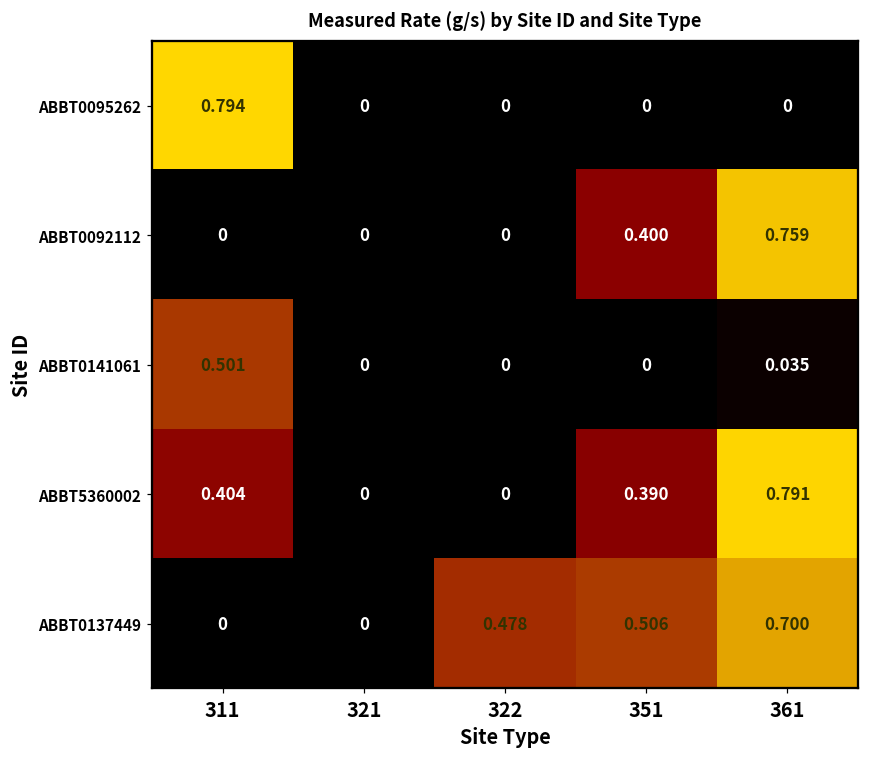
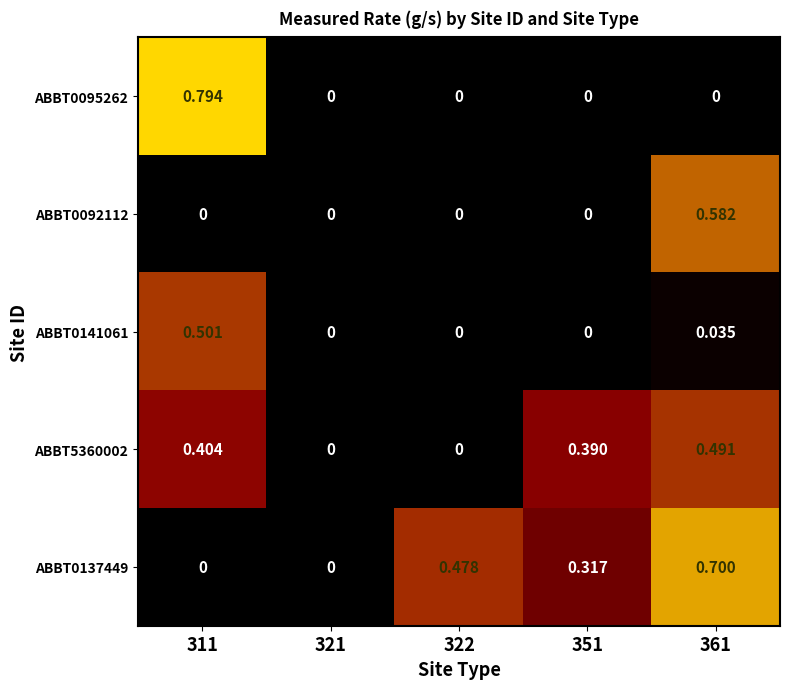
  {
    "ABBT0095262": {
      "311": 0.794,
      "321": 0,
      "322": 0,
      "351": 0,
      "361": 0
    },
    "ABBT0092112": {
      "311": 0,
      "321": 0,
      "322": 0,
-     "351": 0.400,
-     "361": 0.759
+     "351": 0,
+     "361": 0.582
    },
    "ABBT0141061": {
      "311": 0.501,
      "321": 0,
      "322": 0,
      "351": 0,
      "361": 0.035
    },
    "ABBT5360002": {
      "311": 0.404,
      "321": 0,
      "322": 0,
      "351": 0.390,
-     "361": 0.791
+     "361": 0.491
    },
    "ABBT0137449": {
      "311": 0,
      "321": 0,
      "322": 0.478,
-     "351": 0.506,
+     "351": 0.317,
      "361": 0.700
    }
  }
